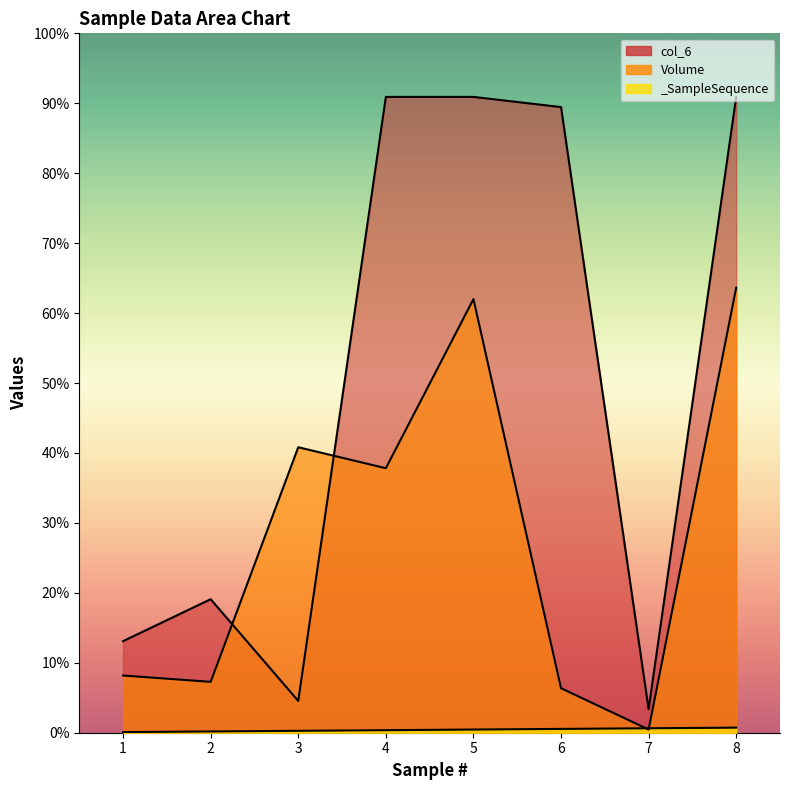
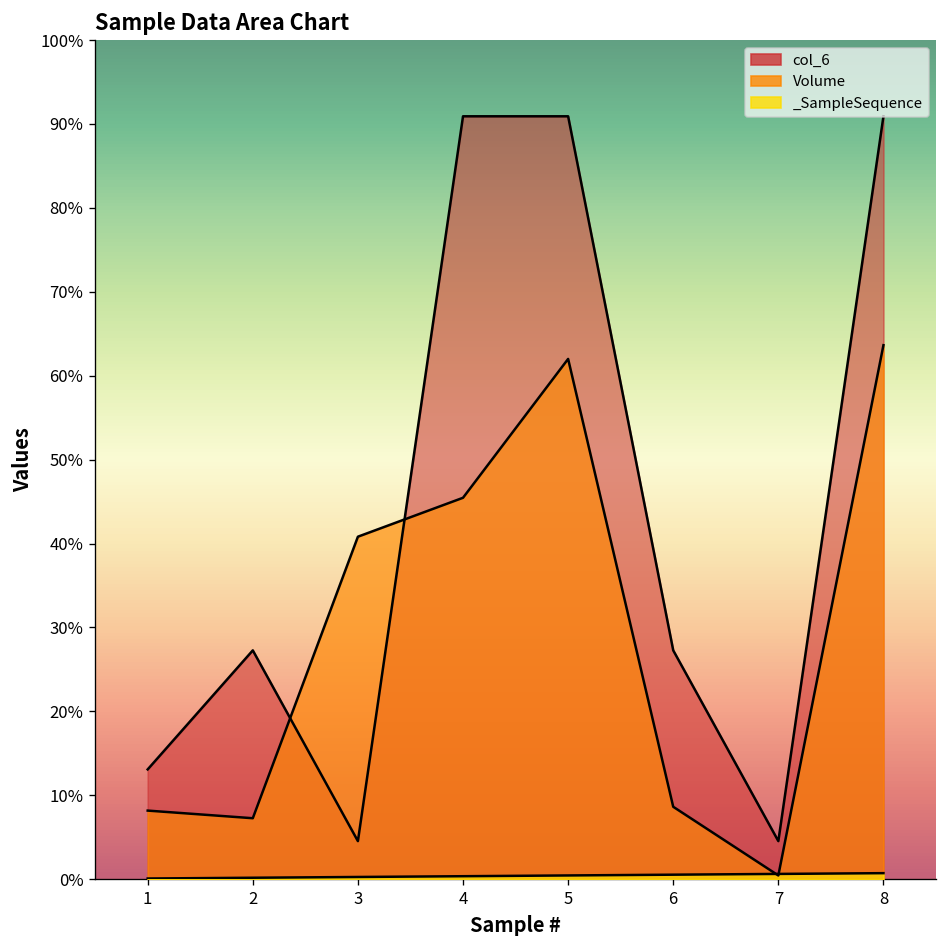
  {
    "col_6": {
      "1": "13%",
-     "2": "19%",
+     "2": "27%",
      "3": "5%",
      "4": "91%",
      "5": "91%",
-     "6": "89%",
-     "7": "3%"
+     "6": "27%",
+     "7": "5%"
    },
    "Volume": {
      "1": "8%",
      "2": "7%",
      "3": "41%",
-     "4": "38%",
+     "4": "45%",
      "5": "62%",
-     "6": "6%",
+     "6": "9%",
      "8": "64%"
    }
  }
